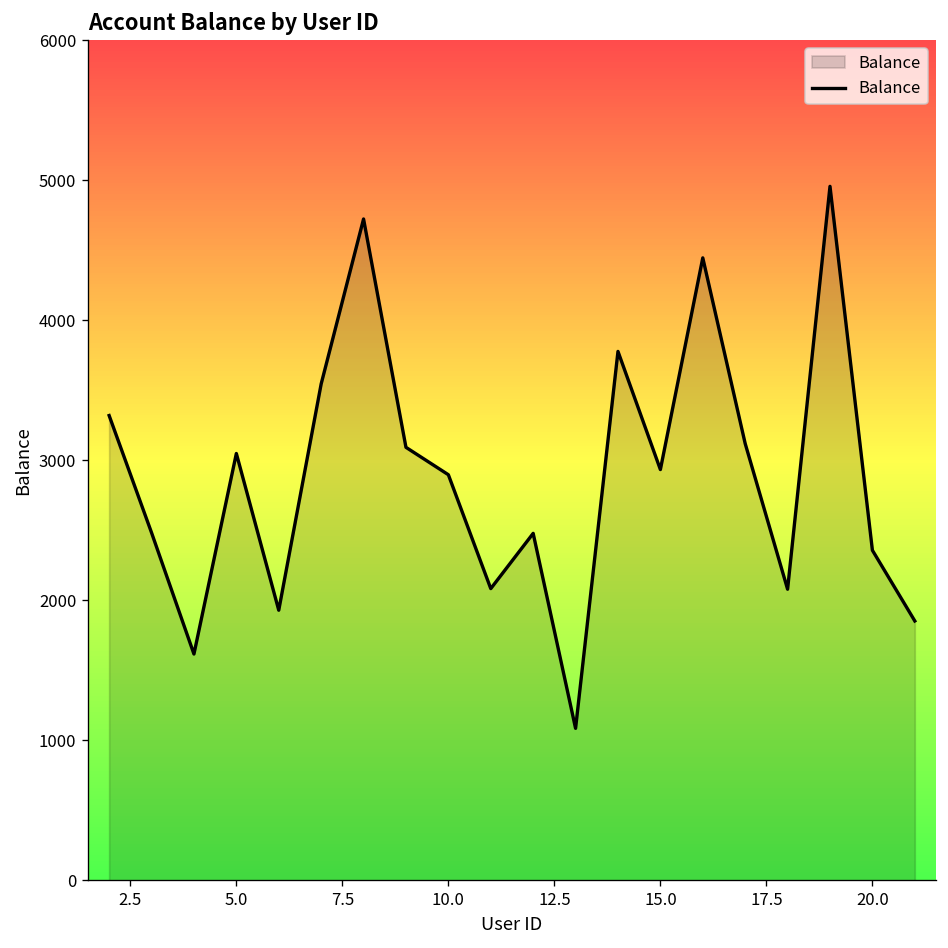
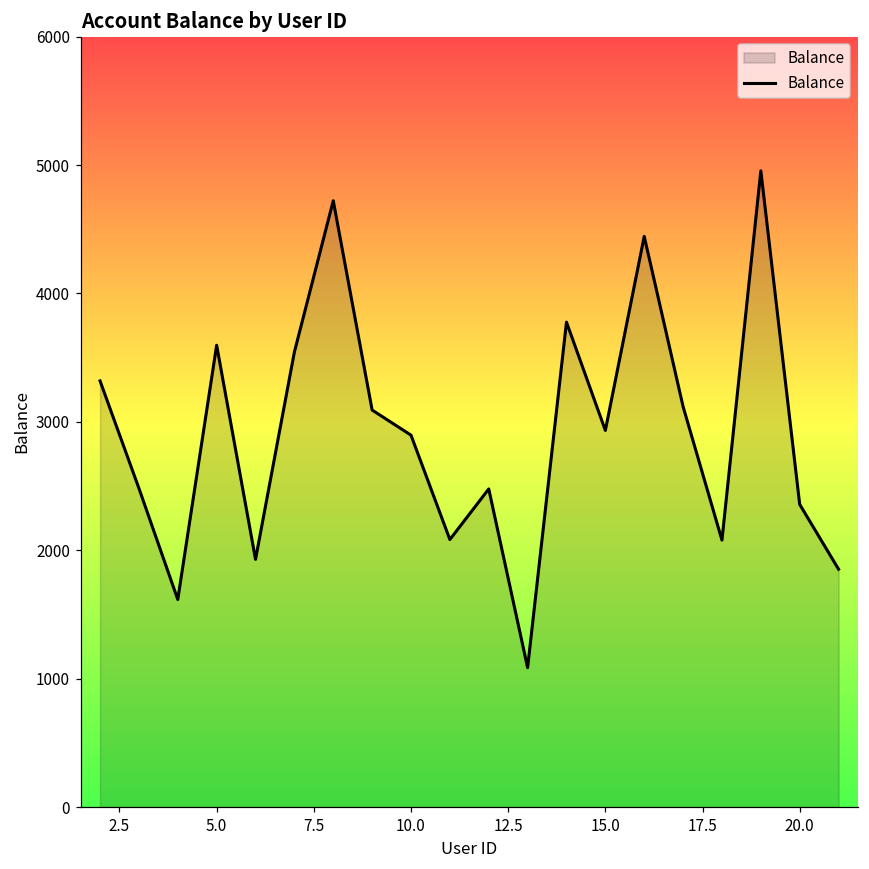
  {
-   "5.0": 3050,
+   "5.0": 3600,
    "10.0": 2900,
    "15.0": 2930,
    "20.0": 2360
  }
